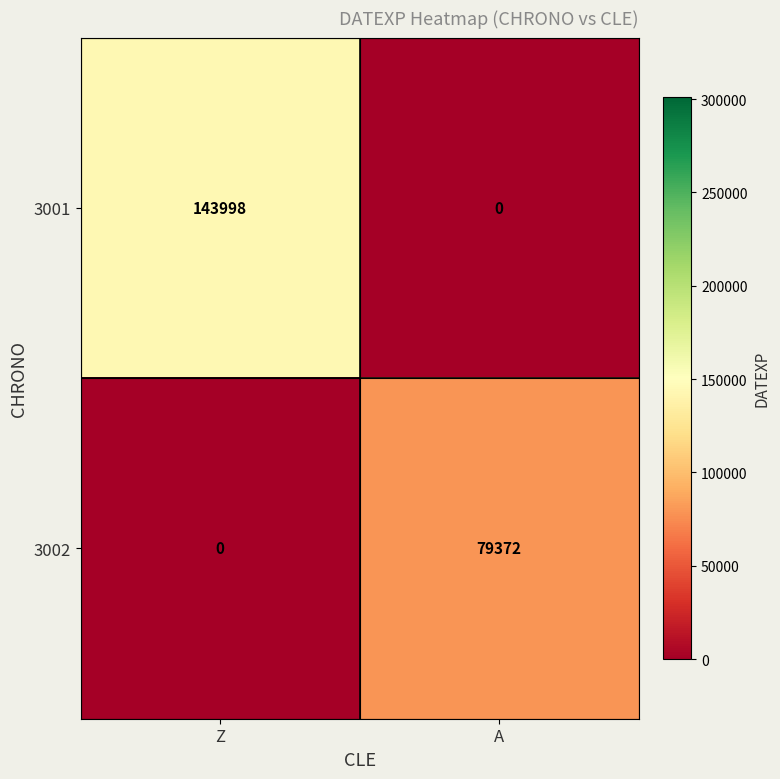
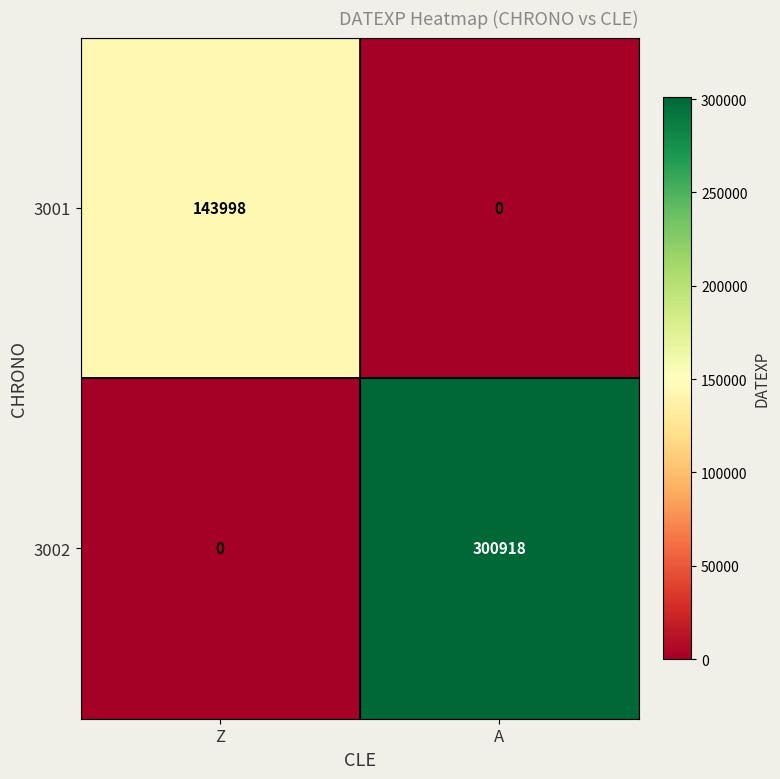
  {
    "3001": {
      "Z": 143998,
      "A": 0
    },
    "3002": {
      "Z": 0,
-     "A": 79372
+     "A": 300918
    }
  }
